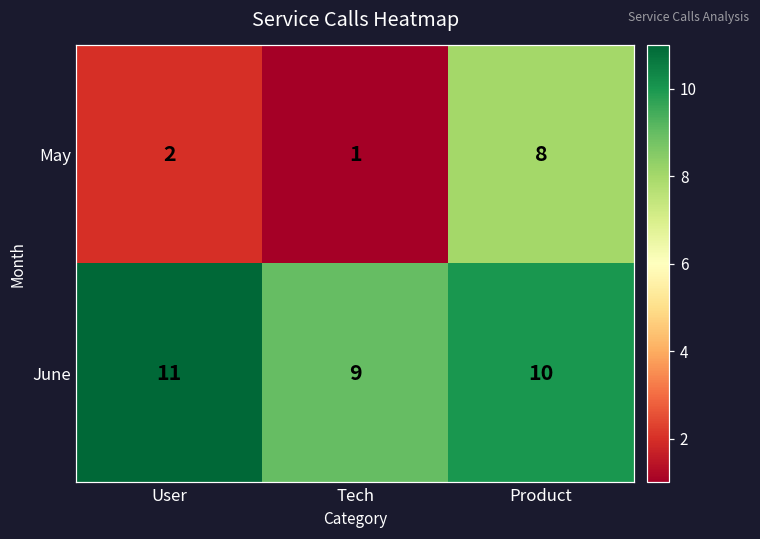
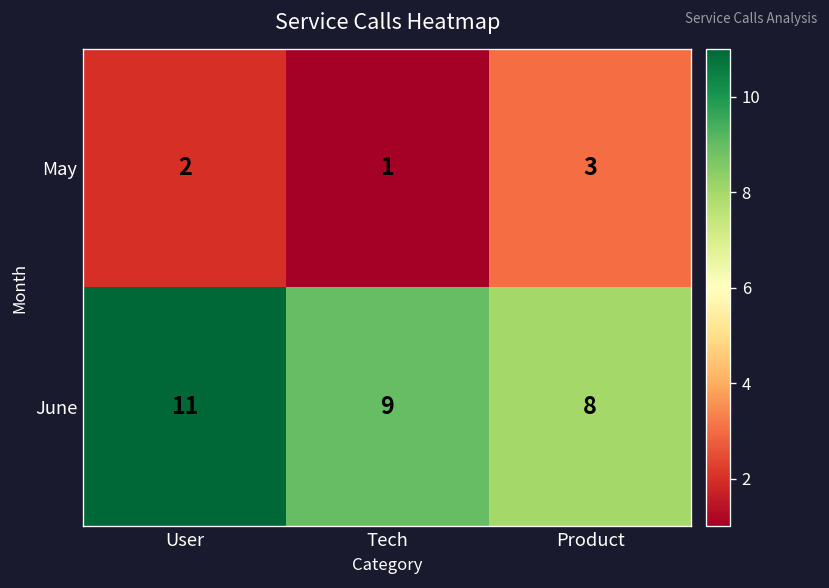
  {
    "May": {
      "User": 2,
      "Tech": 1,
-     "Product": 8
+     "Product": 3
    },
    "June": {
      "User": 11,
      "Tech": 9,
-     "Product": 10
+     "Product": 8
    }
  }
